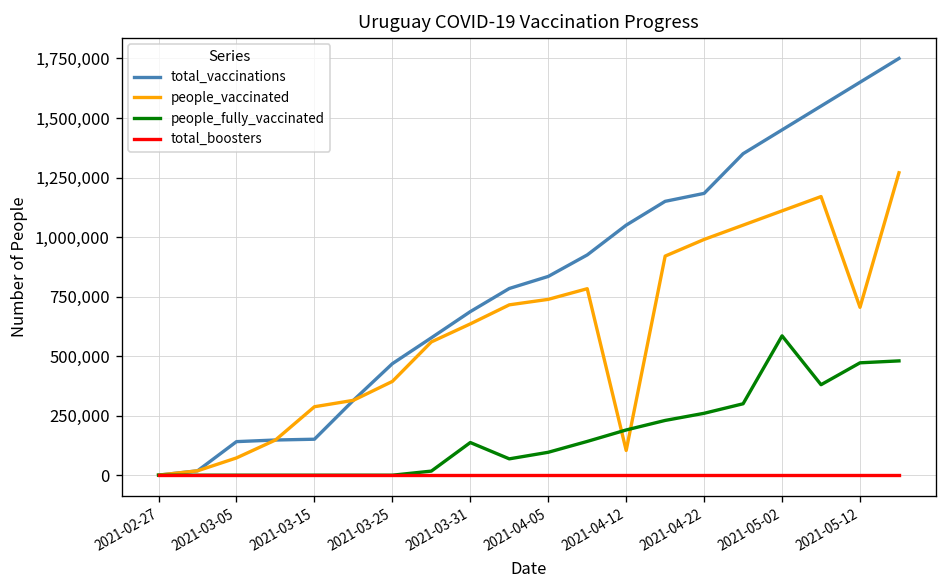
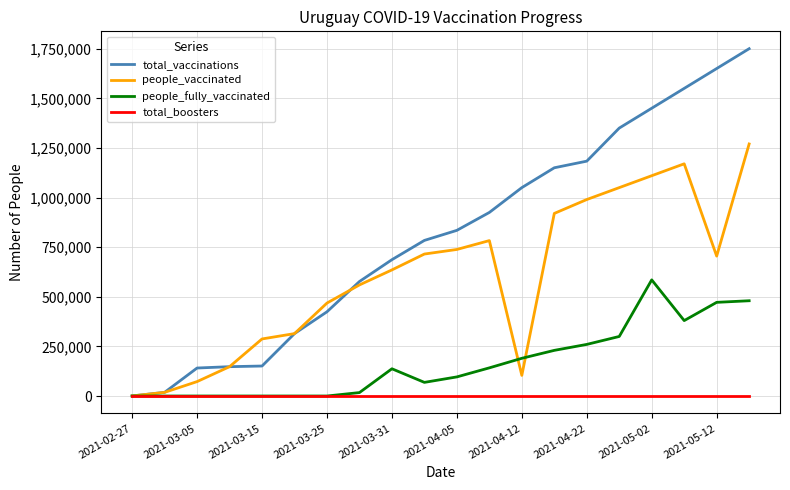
  {
    "total_vaccinations": {
      "2021-03-05": "140,000",
      "2021-03-15": "150,000",
-     "2021-03-25": "470,000",
+     "2021-03-25": "420,000",
      "2021-03-31": "690,000",
      "2021-04-05": "830,000",
      "2021-04-12": "1,050,000",
      "2021-04-22": "1,180,000",
      "2021-05-02": "1,450,000",
      "2021-05-12": "1,650,000"
    },
    "people_vaccinated": {
      "2021-03-05": "70,000",
      "2021-03-15": "290,000",
-     "2021-03-25": "390,000",
+     "2021-03-25": "470,000",
      "2021-03-31": "640,000",
      "2021-04-05": "740,000",
      "2021-04-12": "100,000",
      "2021-04-22": "990,000",
      "2021-05-02": "1,110,000",
      "2021-05-12": "700,000"
    },
    "people_fully_vaccinated": {
      "2021-03-31": "140,000",
      "2021-04-05": "100,000",
      "2021-04-12": "190,000",
      "2021-04-22": "260,000",
      "2021-05-02": "590,000",
      "2021-05-12": "470,000"
    },
    "total_boosters": {
      "2021-03-31": "0",
      "2021-04-05": "0",
      "2021-04-12": "0",
      "2021-04-22": "0",
      "2021-05-02": "0",
      "2021-05-12": "0"
    }
  }
